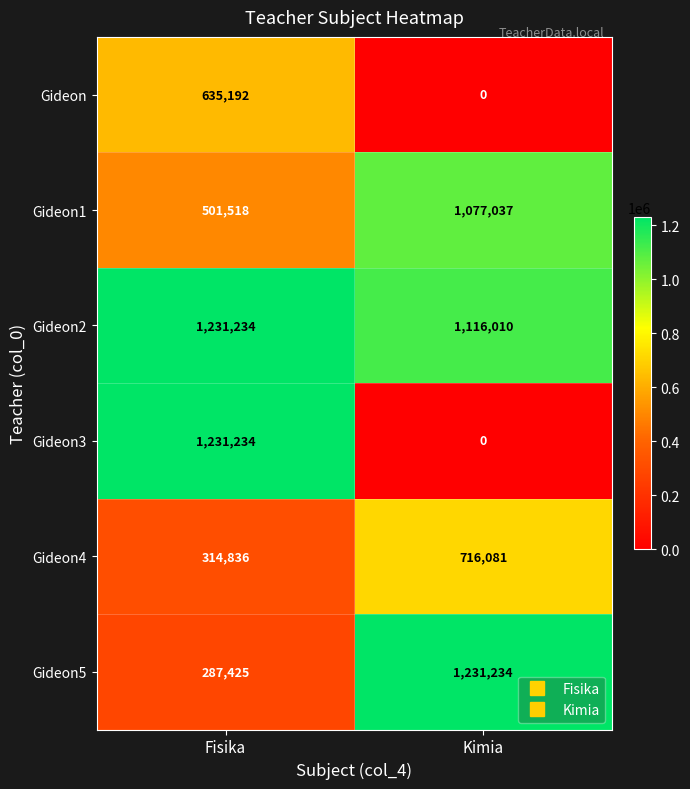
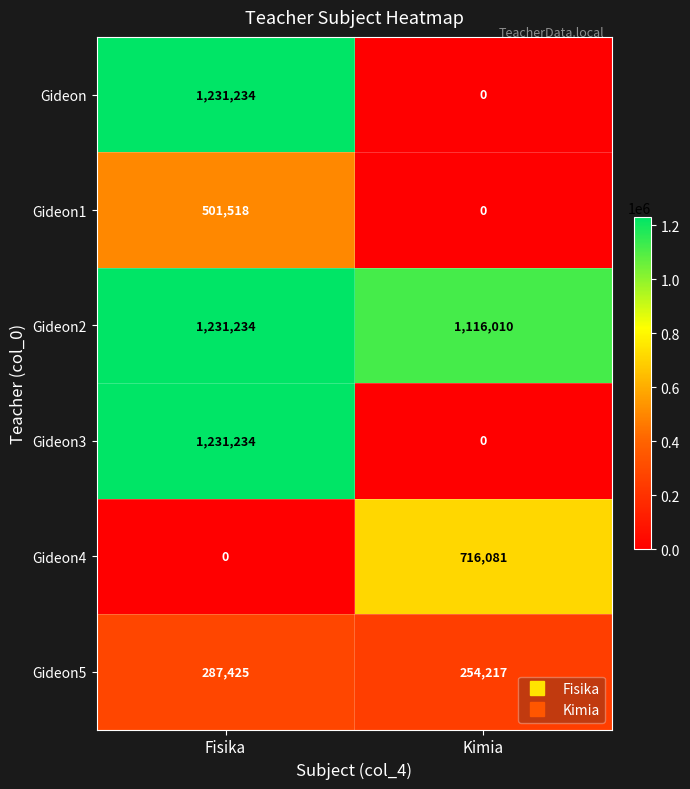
  {
    "Gideon": {
-     "Fisika": "635,192",
+     "Fisika": "1,231,234",
      "Kimia": "0"
    },
    "Gideon1": {
      "Fisika": "501,518",
-     "Kimia": "1,077,037"
+     "Kimia": "0"
    },
    "Gideon2": {
      "Fisika": "1,231,234",
      "Kimia": "1,116,010"
    },
    "Gideon3": {
      "Fisika": "1,231,234",
      "Kimia": "0"
    },
    "Gideon4": {
-     "Fisika": "314,836",
+     "Fisika": "0",
      "Kimia": "716,081"
    },
    "Gideon5": {
      "Fisika": "287,425",
-     "Kimia": "1,231,234"
+     "Kimia": "254,217"
    }
  }
